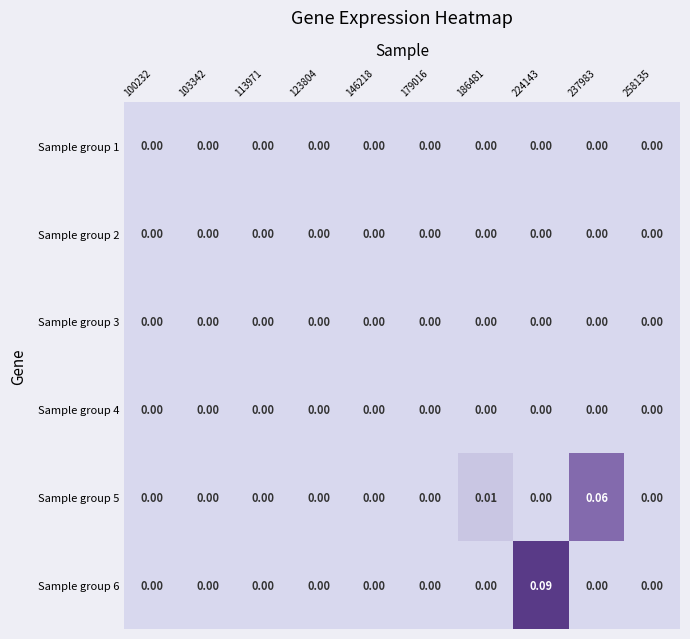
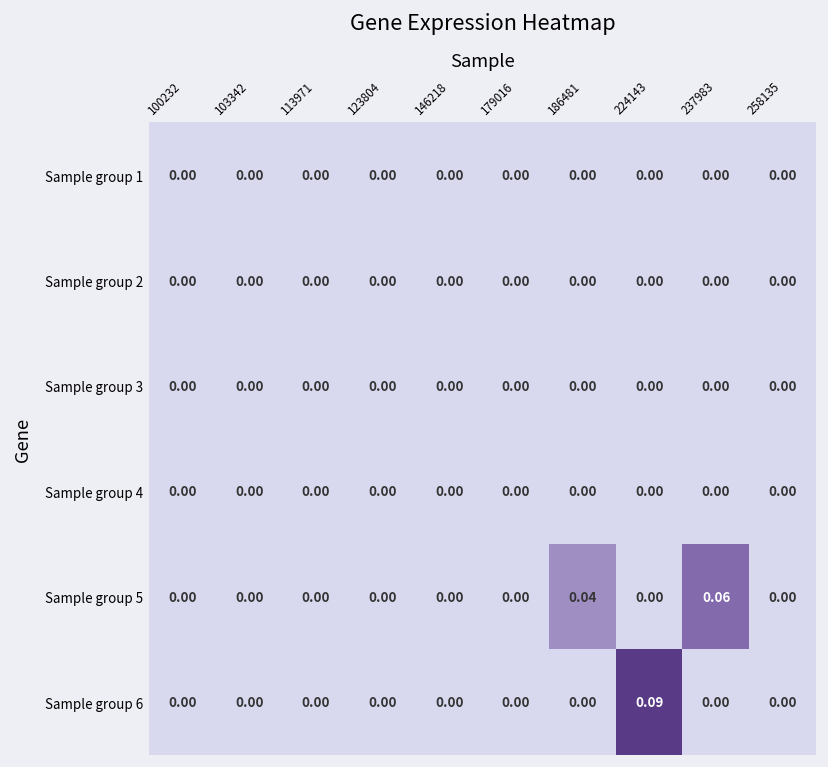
  {
    "Sample group 1": {
      "100232": 0.00,
      "103342": 0.00,
      "113971": 0.00,
      "123804": 0.00,
      "146218": 0.00,
      "179016": 0.00,
      "186481": 0.00,
      "224143": 0.00,
      "237983": 0.00,
      "258135": 0.00
    },
    "Sample group 2": {
      "100232": 0.00,
      "103342": 0.00,
      "113971": 0.00,
      "123804": 0.00,
      "146218": 0.00,
      "179016": 0.00,
      "186481": 0.00,
      "224143": 0.00,
      "237983": 0.00,
      "258135": 0.00
    },
    "Sample group 3": {
      "100232": 0.00,
      "103342": 0.00,
      "113971": 0.00,
      "123804": 0.00,
      "146218": 0.00,
      "179016": 0.00,
      "186481": 0.00,
      "224143": 0.00,
      "237983": 0.00,
      "258135": 0.00
    },
    "Sample group 4": {
      "100232": 0.00,
      "103342": 0.00,
      "113971": 0.00,
      "123804": 0.00,
      "146218": 0.00,
      "179016": 0.00,
      "186481": 0.00,
      "224143": 0.00,
      "237983": 0.00,
      "258135": 0.00
    },
    "Sample group 5": {
      "100232": 0.00,
      "103342": 0.00,
      "113971": 0.00,
      "123804": 0.00,
      "146218": 0.00,
      "179016": 0.00,
-     "186481": 0.01,
+     "186481": 0.04,
      "224143": 0.00,
      "237983": 0.06,
      "258135": 0.00
    },
    "Sample group 6": {
      "100232": 0.00,
      "103342": 0.00,
      "113971": 0.00,
      "123804": 0.00,
      "146218": 0.00,
      "179016": 0.00,
      "186481": 0.00,
      "224143": 0.09,
      "237983": 0.00,
      "258135": 0.00
    }
  }
